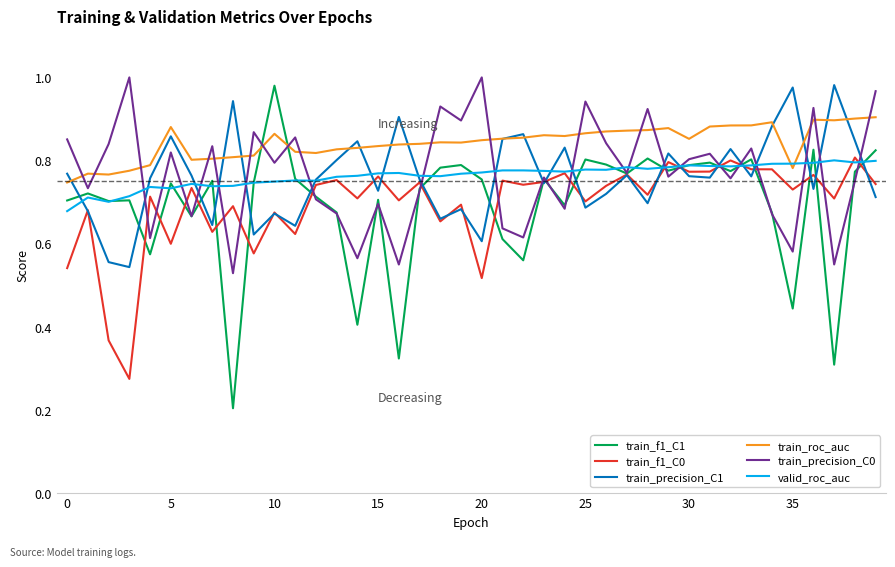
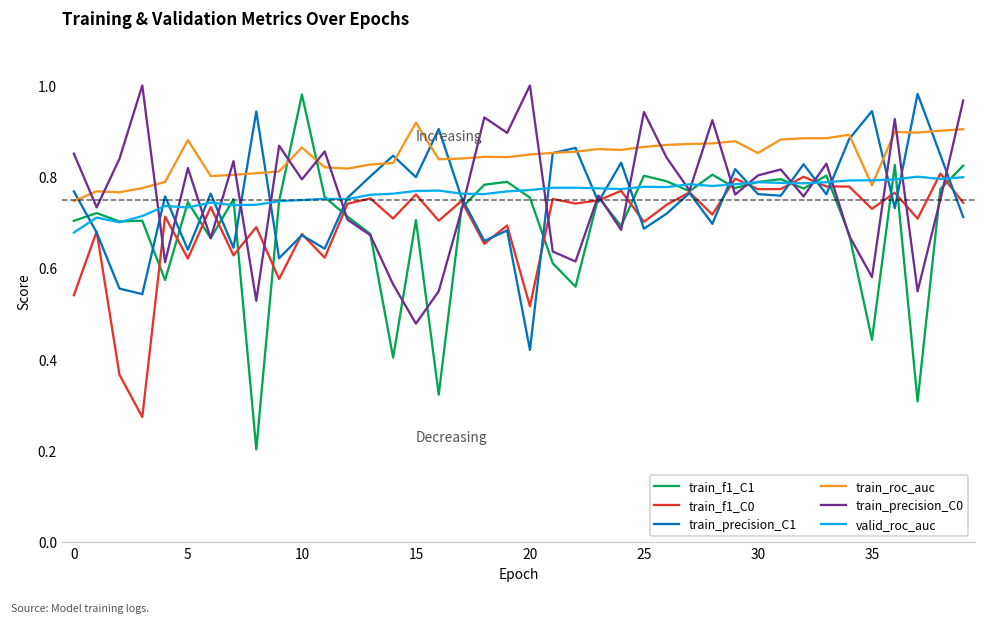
  {
    "train_f1_C1": {
      "0": 0.70,
      "5": 0.74,
      "10": 0.98,
      "15": 0.71,
      "20": 0.75,
      "25": 0.80,
      "35": 0.44
    },
    "train_f1_C0": {
      "0": 0.54,
-     "5": 0.60,
+     "5": 0.62,
      "15": 0.76,
      "20": 0.52,
      "25": 0.70,
      "30": 0.77,
      "35": 0.73
    },
    "train_precision_C1": {
      "0": 0.77,
-     "5": 0.86,
-     "15": 0.73,
-     "20": 0.61,
+     "5": 0.64,
+     "15": 0.80,
+     "20": 0.42,
      "25": 0.69,
      "30": 0.76,
-     "35": 0.98
+     "35": 0.94
    },
    "train_roc_auc": {
      "0": 0.75,
      "5": 0.88,
      "10": 0.86,
-     "15": 0.83,
+     "15": 0.92,
      "20": 0.85,
      "25": 0.87,
      "30": 0.85,
      "35": 0.78
    },
    "train_precision_C0": {
      "0": 0.85,
      "5": 0.82,
      "10": 0.79,
-     "15": 0.70,
+     "15": 0.48,
      "20": 1.00,
      "25": 0.94,
      "30": 0.80,
      "35": 0.58
    },
    "valid_roc_auc": {
      "0": 0.68,
      "5": 0.73,
      "10": 0.75,
      "15": 0.77,
      "20": 0.77,
      "25": 0.78,
      "35": 0.79
    }
  }
